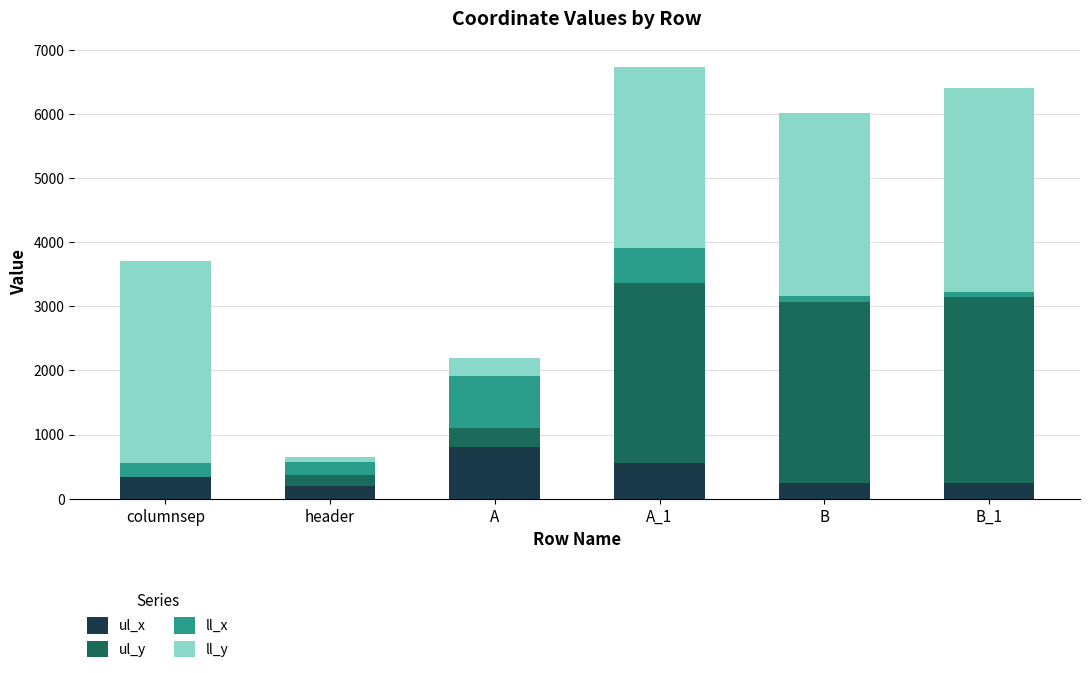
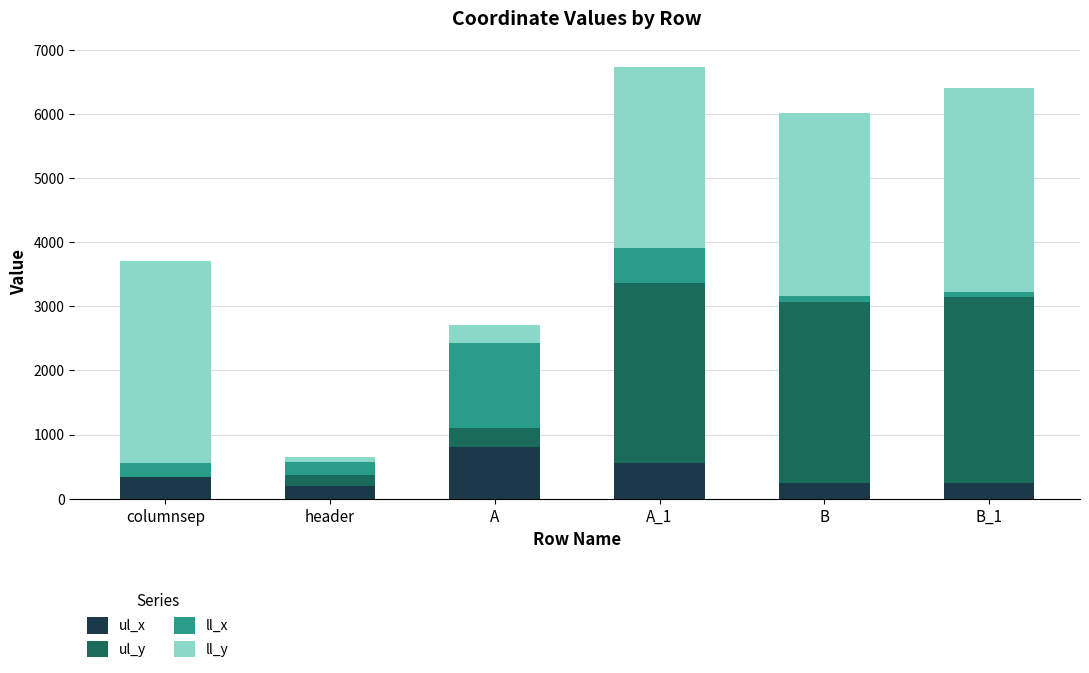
  {
    "ll_x": {
      "columnsep": 200,
      "header": 200,
-     "A": 800,
+     "A": 1300,
      "A_1": 500,
      "B": 100,
      "B_1": 100
    },
    "ll_y": {
      "columnsep": 3100,
      "header": 100,
      "A": 300,
      "A_1": 2800,
      "B": 2800,
      "B_1": 3200
    }
  }
